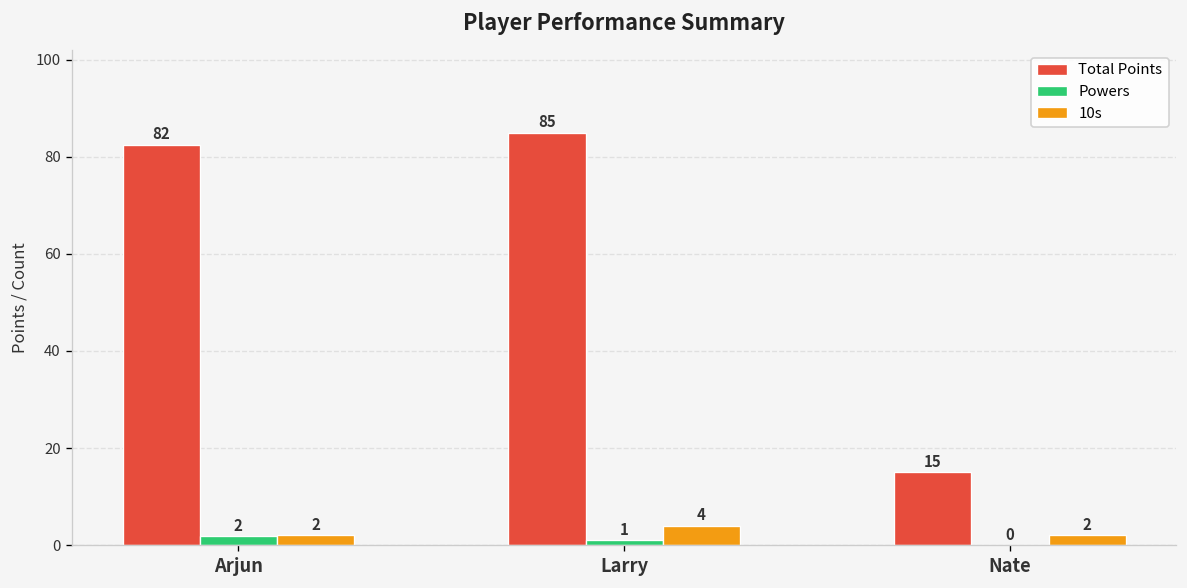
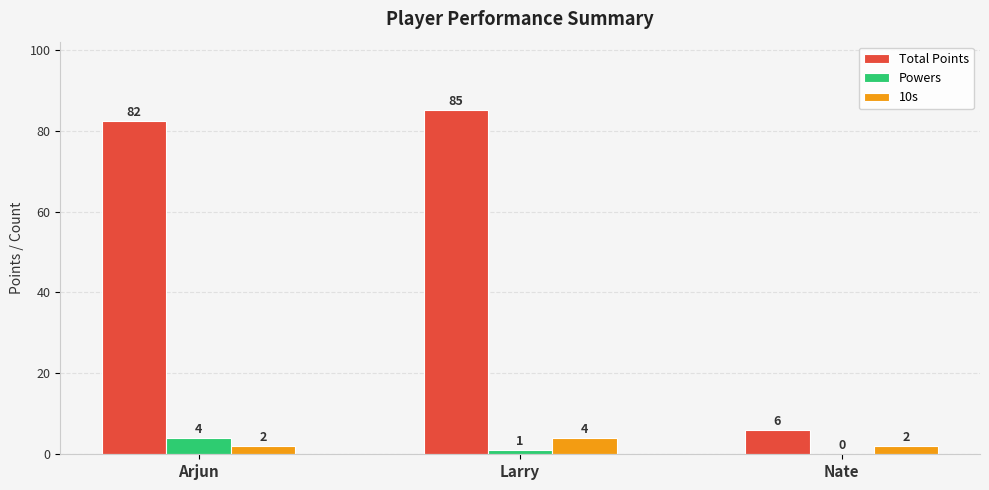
  {
    "Total Points": {
      "Arjun": 82,
      "Larry": 85,
-     "Nate": 15
+     "Nate": 6
    },
    "Powers": {
-     "Arjun": 2,
+     "Arjun": 4,
      "Larry": 1,
      "Nate": 0
    },
    "10s": {
      "Arjun": 2,
      "Larry": 4,
      "Nate": 2
    }
  }
